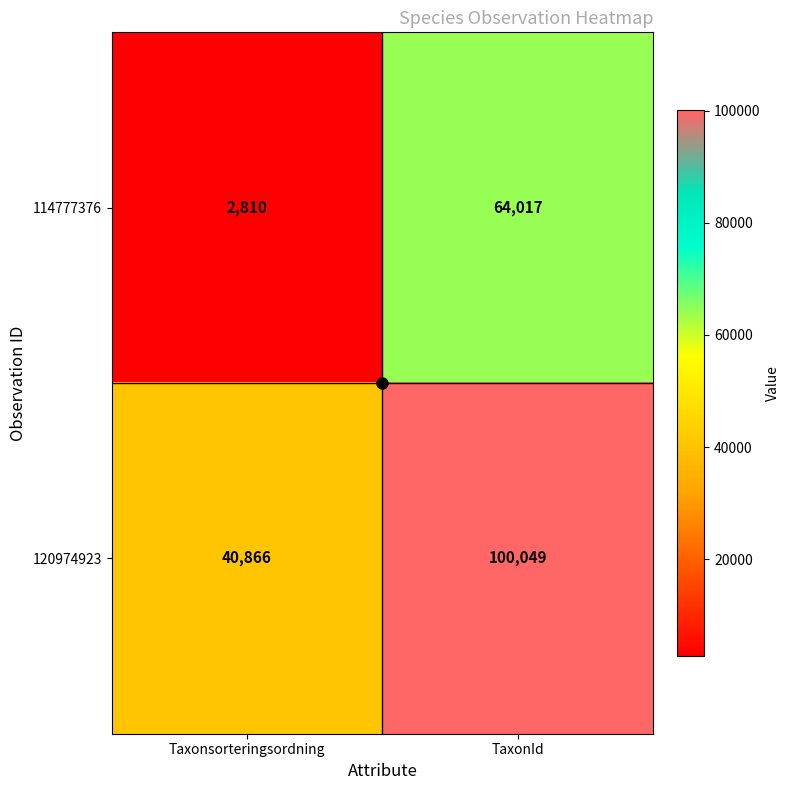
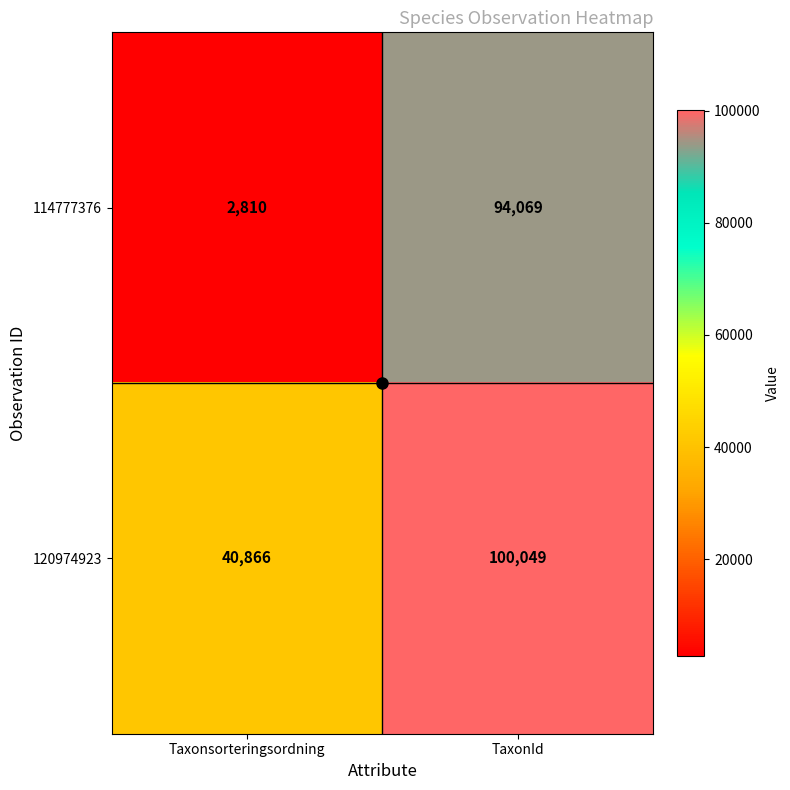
  {
    "114777376": {
      "Taxonsorteringsordning": "2,810",
-     "TaxonId": "64,017"
+     "TaxonId": "94,069"
    },
    "120974923": {
      "Taxonsorteringsordning": "40,866",
      "TaxonId": "100,049"
    }
  }
